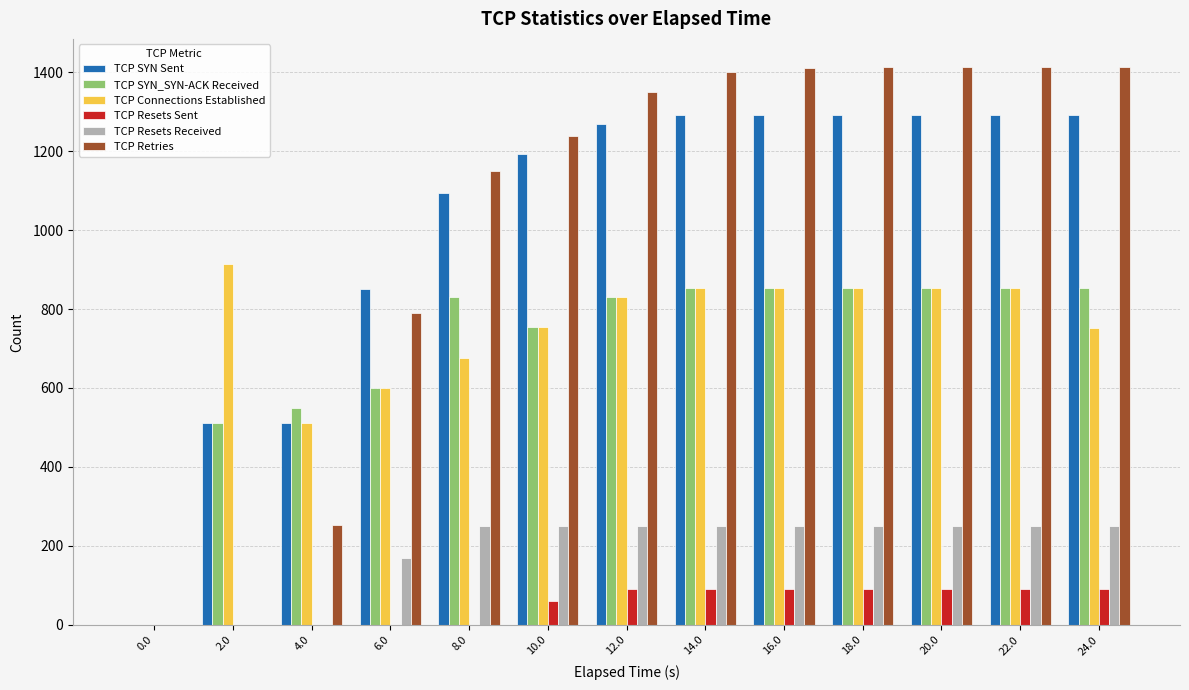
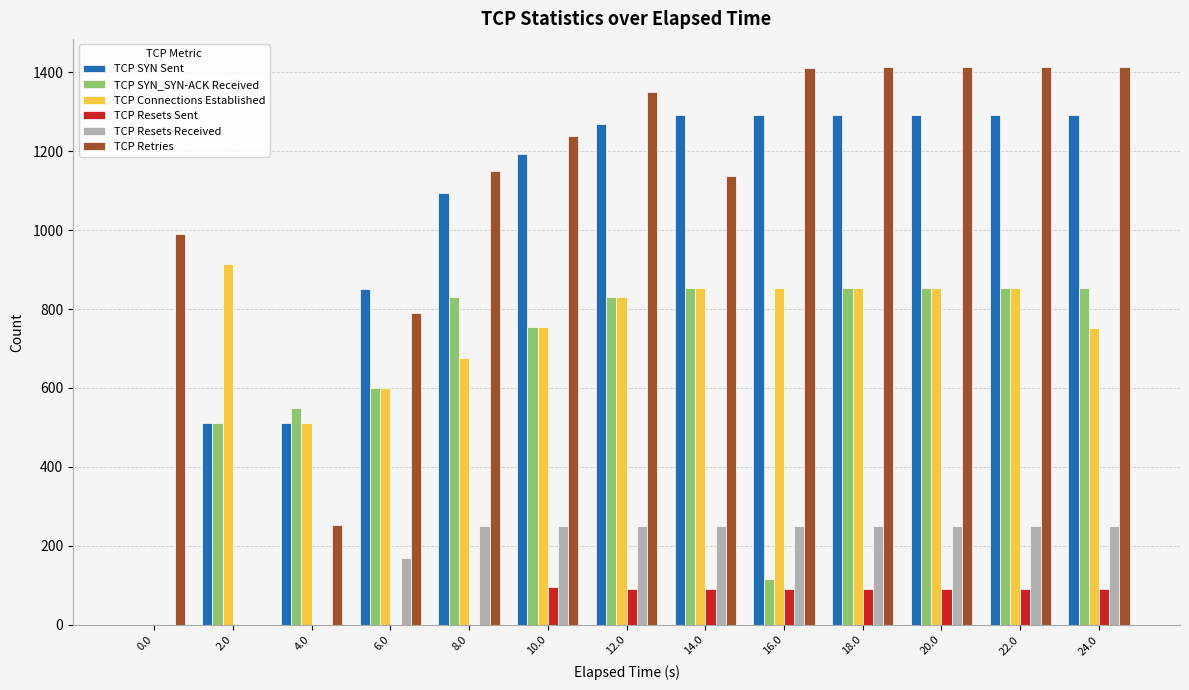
  {
    "TCP SYN Sent": {
      "0.0": 0,
      "2.0": 510,
      "4.0": 510,
      "6.0": 850,
      "8.0": 1090,
      "10.0": 1190,
      "12.0": 1270,
      "14.0": 1290,
      "16.0": 1290,
      "18.0": 1290,
      "20.0": 1290,
      "22.0": 1290,
      "24.0": 1290
    },
    "TCP SYN_SYN-ACK Received": {
      "0.0": 0,
      "2.0": 510,
      "4.0": 550,
      "6.0": 600,
      "8.0": 830,
      "10.0": 750,
      "12.0": 830,
      "14.0": 850,
-     "16.0": 850,
+     "16.0": 120,
      "18.0": 850,
      "20.0": 850,
      "22.0": 850,
      "24.0": 850
    },
    "TCP Connections Established": {
      "0.0": 0,
      "2.0": 910,
      "4.0": 510,
      "6.0": 600,
      "8.0": 680,
      "10.0": 750,
      "12.0": 830,
      "14.0": 850,
      "16.0": 850,
      "18.0": 850,
      "20.0": 850,
      "22.0": 850,
      "24.0": 750
    },
    "TCP Resets Sent": {
      "0.0": 0,
      "2.0": 0,
      "4.0": 0,
      "6.0": 0,
      "8.0": 0,
-     "10.0": 60,
+     "10.0": 100,
      "12.0": 90,
      "14.0": 90,
      "16.0": 90,
      "18.0": 90,
      "20.0": 90,
      "22.0": 90,
      "24.0": 90
    },
    "TCP Resets Received": {
      "0.0": 0,
      "2.0": 0,
      "4.0": 0,
      "6.0": 170,
      "8.0": 250,
      "10.0": 250,
      "12.0": 250,
      "14.0": 250,
      "16.0": 250,
      "18.0": 250,
      "20.0": 250,
      "22.0": 250,
      "24.0": 250
    },
    "TCP Retries": {
-     "0.0": 0,
+     "0.0": 990,
      "2.0": 0,
      "4.0": 250,
      "6.0": 790,
      "8.0": 1150,
      "10.0": 1240,
      "12.0": 1350,
-     "14.0": 1400,
+     "14.0": 1140,
      "16.0": 1410,
      "18.0": 1410,
      "20.0": 1410,
      "22.0": 1410,
      "24.0": 1410
    }
  }
